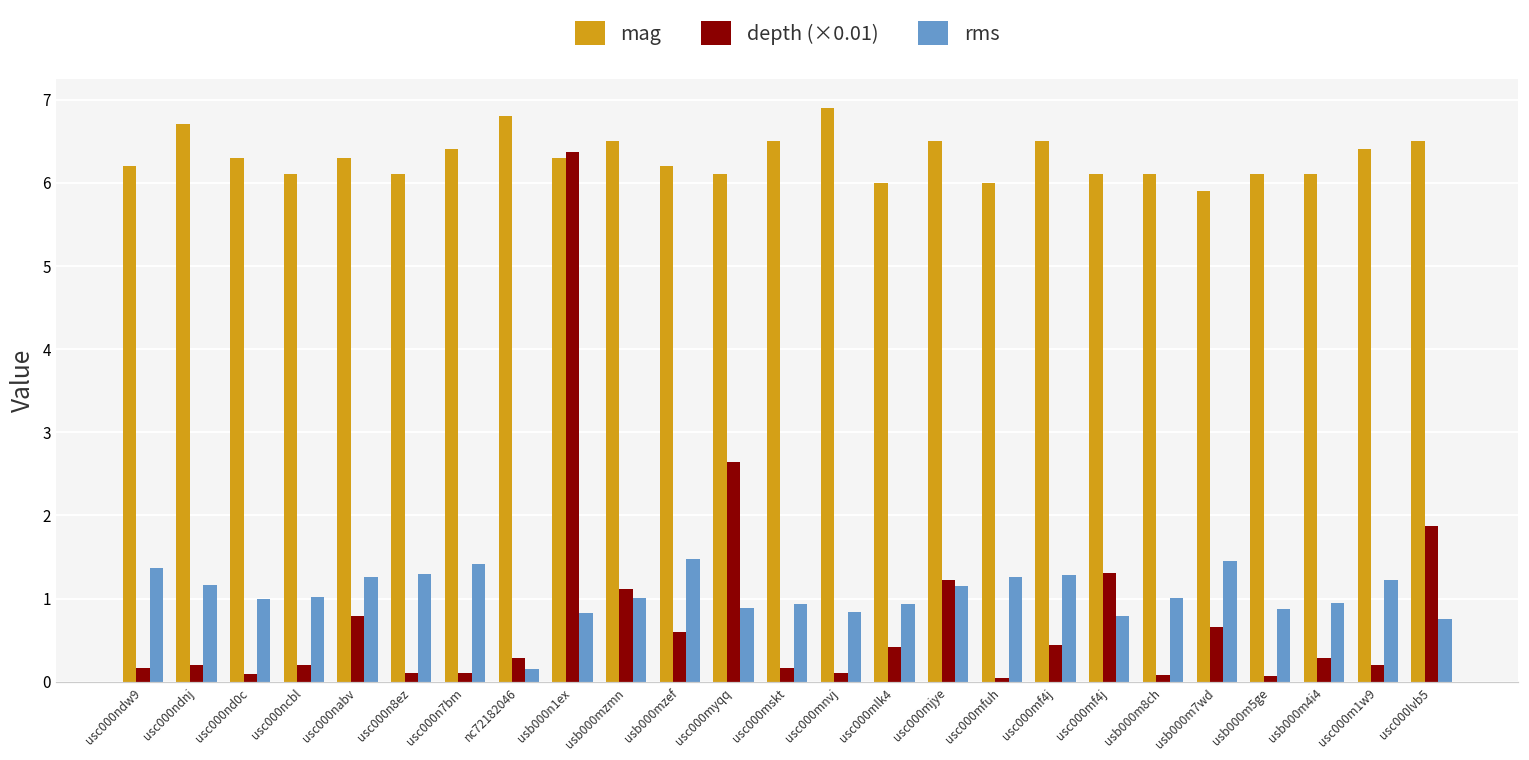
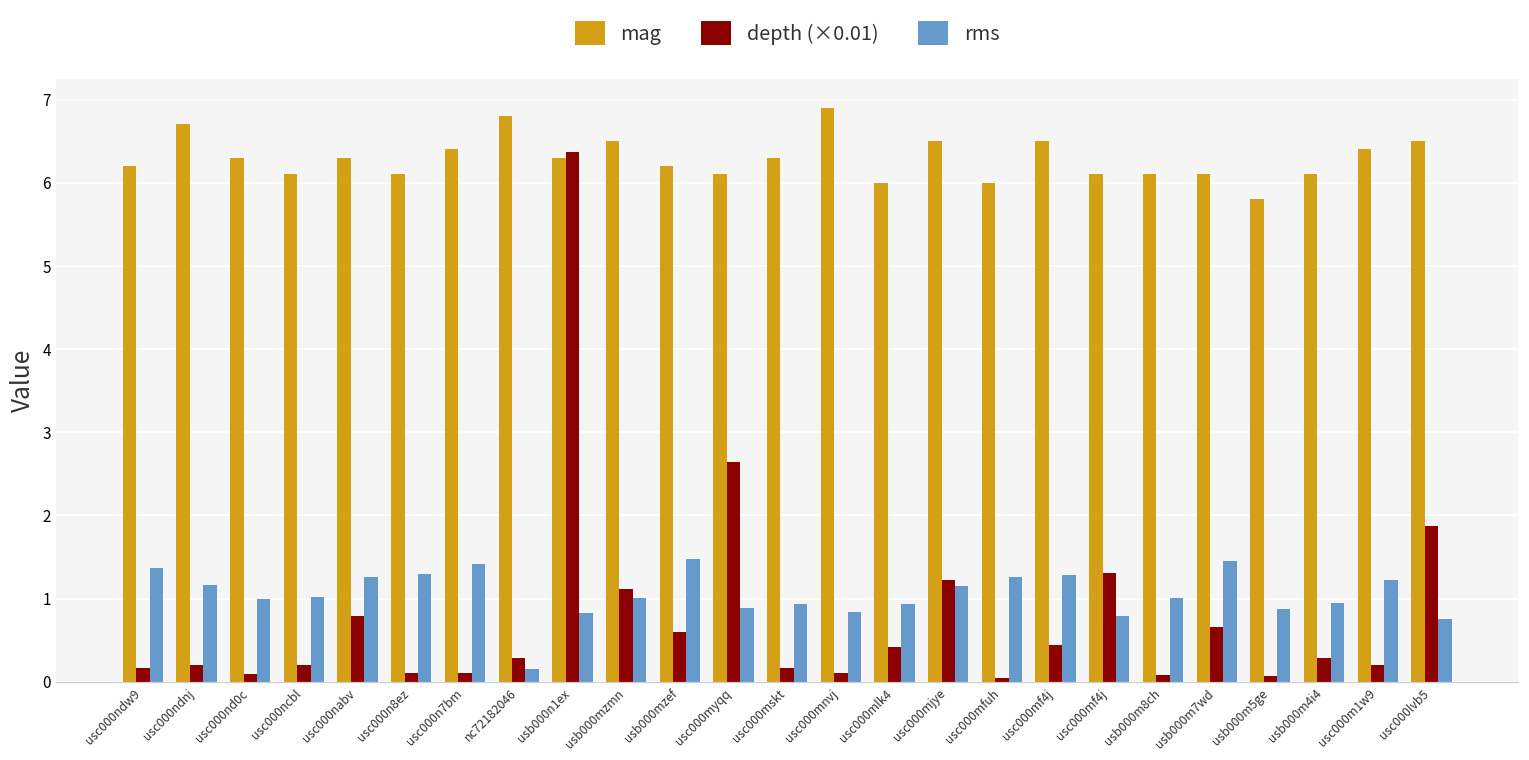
  {
    "mag": {
      "usc000ndw9": 6.2,
      "usc000ndnj": 6.7,
      "usc000nd0c": 6.3,
      "usc000ncbl": 6.1,
      "usc000nabv": 6.3,
      "usc000n8ez": 6.1,
      "usc000n7bm": 6.4,
      "nc72182046": 6.8,
      "usb000n1ex": 6.3,
      "usb000mzmn": 6.5,
      "usb000mzef": 6.2,
      "usc000myqq": 6.1,
-     "usc000mskt": 6.5,
+     "usc000mskt": 6.3,
      "usc000mnvj": 6.9,
      "usc000mlk4": 6.0,
      "usc000mjye": 6.5,
      "usc000mfuh": 6.0,
      "usb000m8ch": 6.1,
-     "usb000m7wd": 5.9,
-     "usb000m5ge": 6.1,
+     "usb000m7wd": 6.1,
+     "usb000m5ge": 5.8,
      "usb000m4i4": 6.1,
      "usc000m1w9": 6.4,
      "usc000lvb5": 6.5
    },
    "depth (×0.01)": {
      "usc000ndw9": 0.2,
      "usc000ndnj": 0.2,
      "usc000nd0c": 0.1,
      "usc000ncbl": 0.2,
      "usc000nabv": 0.8,
      "usc000n8ez": 0.1,
      "usc000n7bm": 0.1,
      "nc72182046": 0.3,
      "usb000n1ex": 6.4,
      "usb000mzmn": 1.1,
      "usb000mzef": 0.6,
      "usc000myqq": 2.6,
      "usc000mskt": 0.2,
      "usc000mnvj": 0.1,
      "usc000mlk4": 0.4,
      "usc000mjye": 1.2,
      "usc000mfuh": 0.1,
      "usb000m8ch": 0.1,
      "usb000m7wd": 0.7,
      "usb000m5ge": 0.1,
      "usb000m4i4": 0.3,
      "usc000m1w9": 0.2,
      "usc000lvb5": 1.9
    },
    "rms": {
      "usc000ndw9": 1.4,
      "usc000ndnj": 1.2,
      "usc000nd0c": 1.0,
      "usc000ncbl": 1.0,
      "usc000nabv": 1.3,
      "usc000n8ez": 1.3,
      "usc000n7bm": 1.4,
      "nc72182046": 0.2,
      "usb000n1ex": 0.8,
      "usb000mzmn": 1.0,
      "usb000mzef": 1.5,
      "usc000myqq": 0.9,
      "usc000mskt": 0.9,
      "usc000mnvj": 0.8,
      "usc000mlk4": 0.9,
      "usc000mjye": 1.2,
      "usc000mfuh": 1.3,
      "usb000m8ch": 1.0,
      "usb000m7wd": 1.5,
      "usb000m5ge": 0.9,
      "usb000m4i4": 1.0,
      "usc000m1w9": 1.2,
      "usc000lvb5": 0.8
    }
  }
